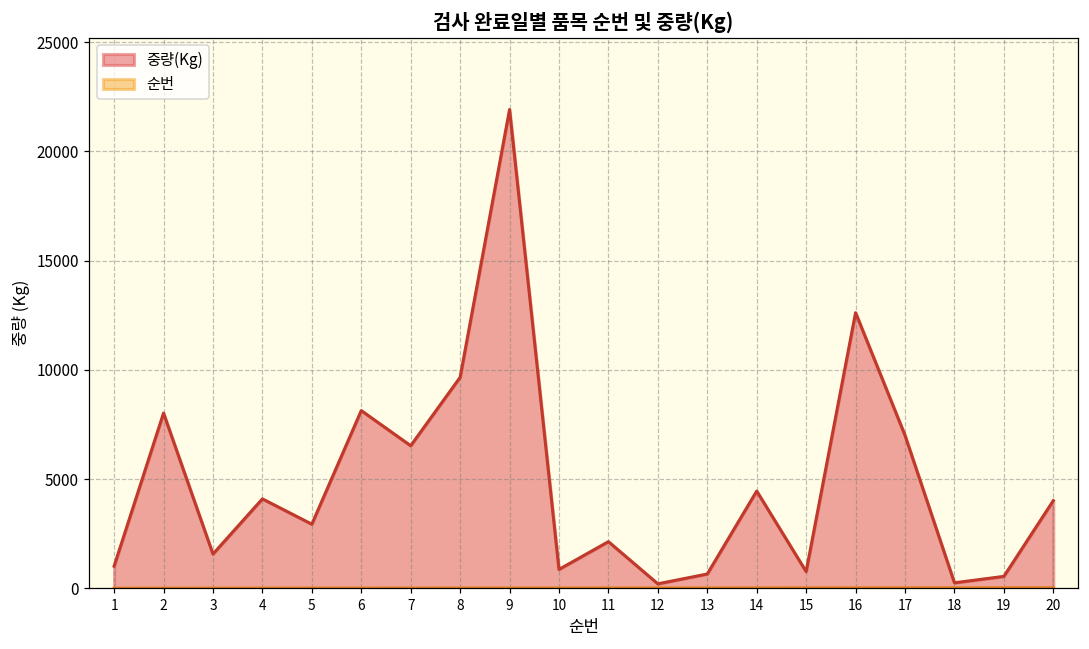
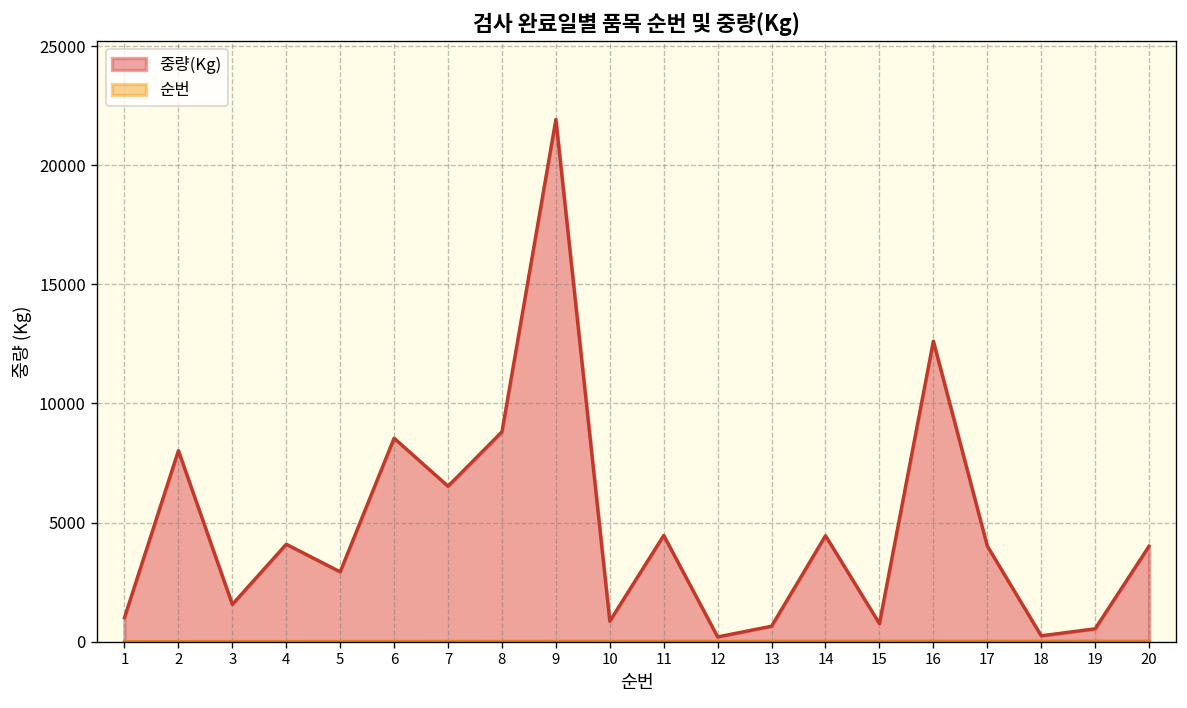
  {
    "중량(Kg)": {
      "1": 1000,
      "2": 8000,
      "3": 1600,
      "4": 4100,
      "5": 2900,
-     "6": 8100,
+     "6": 8500,
      "7": 6500,
-     "8": 9700,
+     "8": 8800,
      "9": 21900,
      "10": 900,
-     "11": 2100,
+     "11": 4500,
      "12": 200,
      "13": 700,
      "14": 4400,
      "15": 800,
      "16": 12600,
-     "17": 7000,
+     "17": 4000,
      "18": 200,
      "19": 500,
      "20": 4000
    },
    "순번": {
      "1": 0,
      "2": 0,
      "3": 0,
      "4": 0,
      "5": 0,
      "6": 0,
      "7": 0,
      "8": 0,
      "9": 0,
      "10": 0,
      "11": 0,
      "12": 0,
      "13": 0,
      "14": 0,
      "15": 0,
      "16": 0,
      "17": 0,
      "18": 0,
      "19": 0,
      "20": 0
    }
  }
